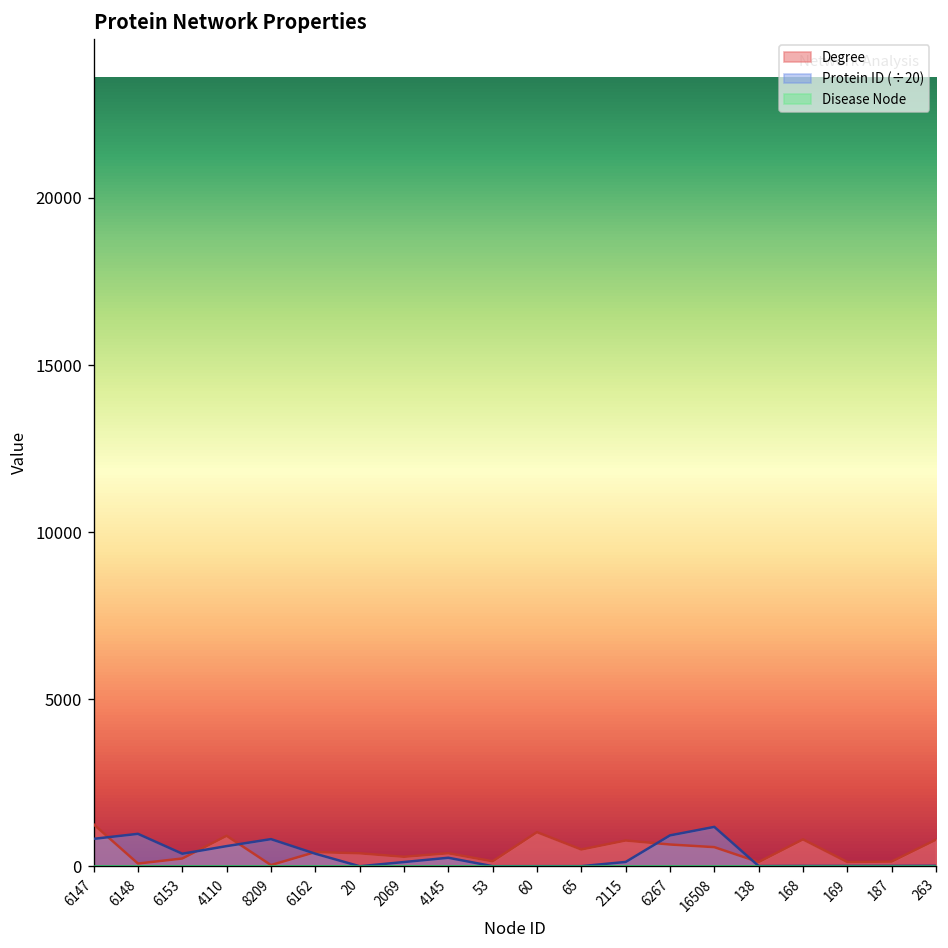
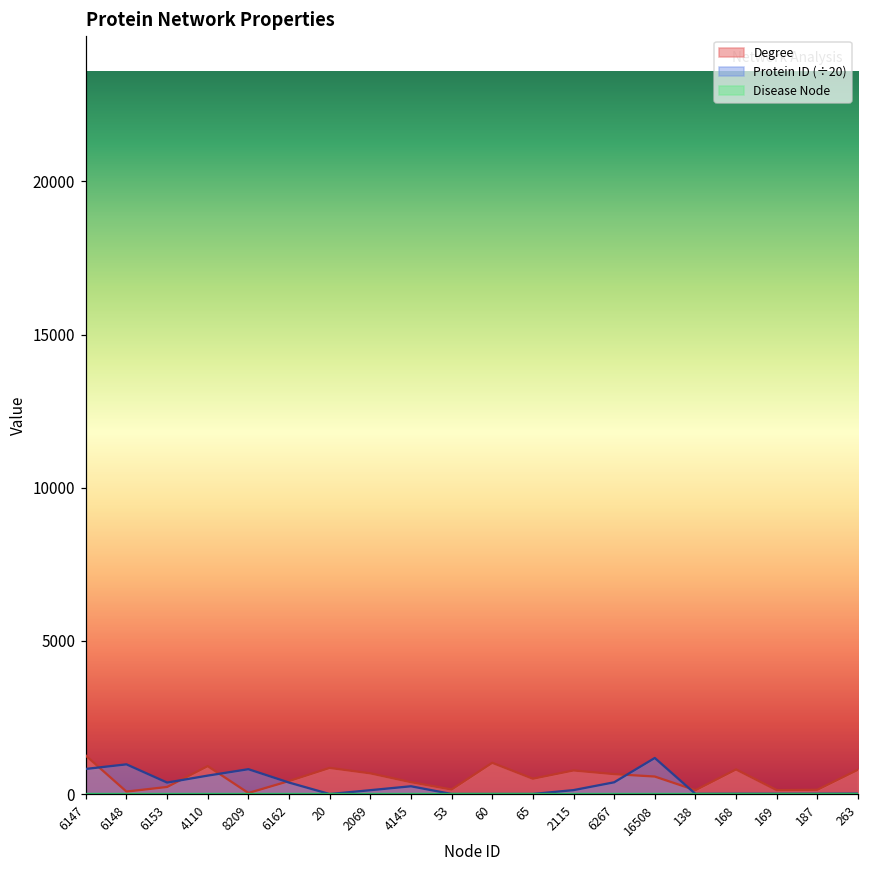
  {
    "Degree": {
      "6147": 1300,
      "6153": 200,
      "4110": 900,
-     "20": 400,
-     "2069": 300,
+     "20": 900,
+     "2069": 700,
      "4145": 400,
      "53": 200,
      "60": 1000,
      "65": 500,
      "2115": 800,
      "6267": 700,
      "16508": 600,
      "138": 100,
      "168": 800,
      "169": 100,
      "187": 100,
      "263": 800
    },
    "Protein ID (÷20)": {
      "6147": 800,
      "6148": 1000,
      "6153": 400,
      "4110": 600,
      "8209": 800,
      "2069": 100,
      "4145": 300,
      "2115": 100,
-     "6267": 900,
+     "6267": 400,
      "16508": 1200
    },
    "Disease Node": {
      "6147": 0,
      "6153": 0,
      "4110": 0,
      "6162": 0,
      "2069": 0,
      "4145": 0,
      "2115": 0,
      "6267": 0,
      "16508": 0
    }
  }
